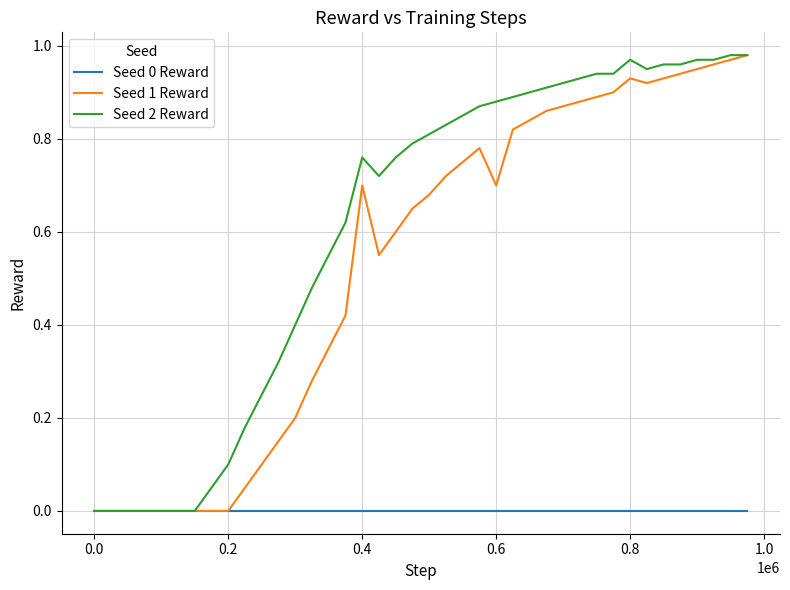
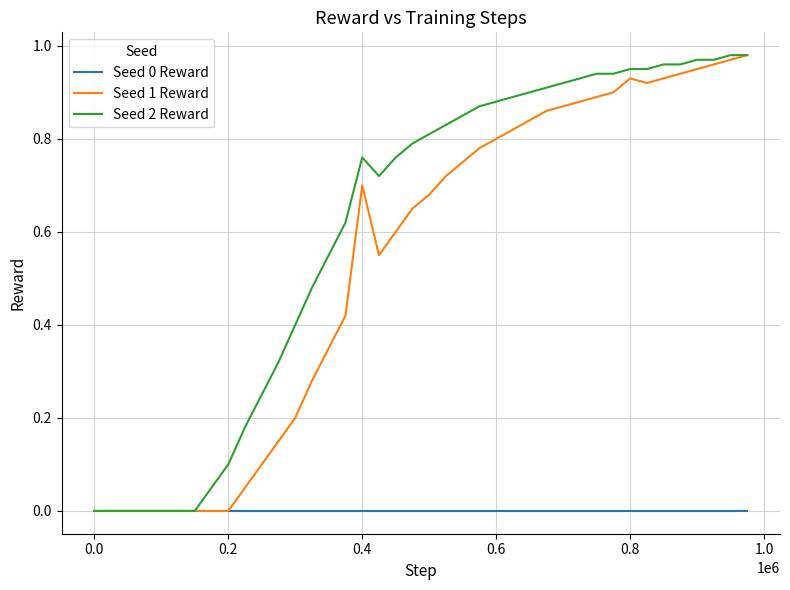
  {
    "Seed 0 Reward": {
      "0.4": 0.00,
      "0.6": 0.00,
      "0.8": 0.00
    },
    "Seed 1 Reward": {
      "0.4": 0.7,
-     "0.6": 0.7,
+     "0.6": 0.8,
      "0.8": 0.93
    },
    "Seed 2 Reward": {
      "0.2": 0.10,
      "0.4": 0.76,
      "0.6": 0.88,
-     "0.8": 0.97
+     "0.8": 0.95
    }
  }
